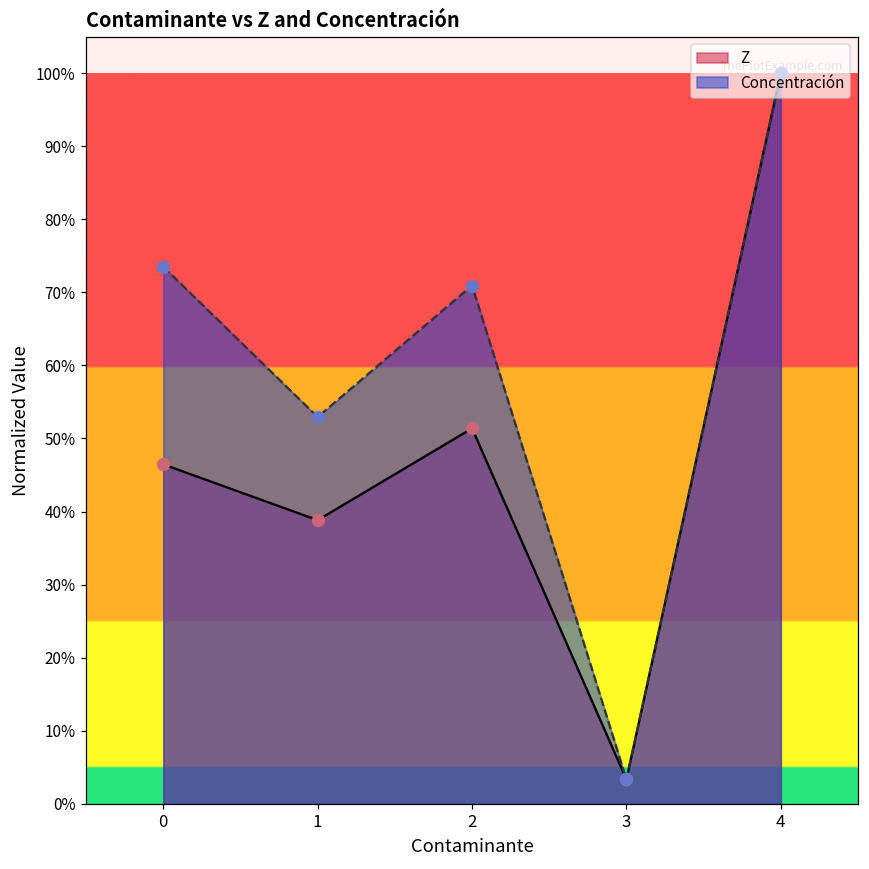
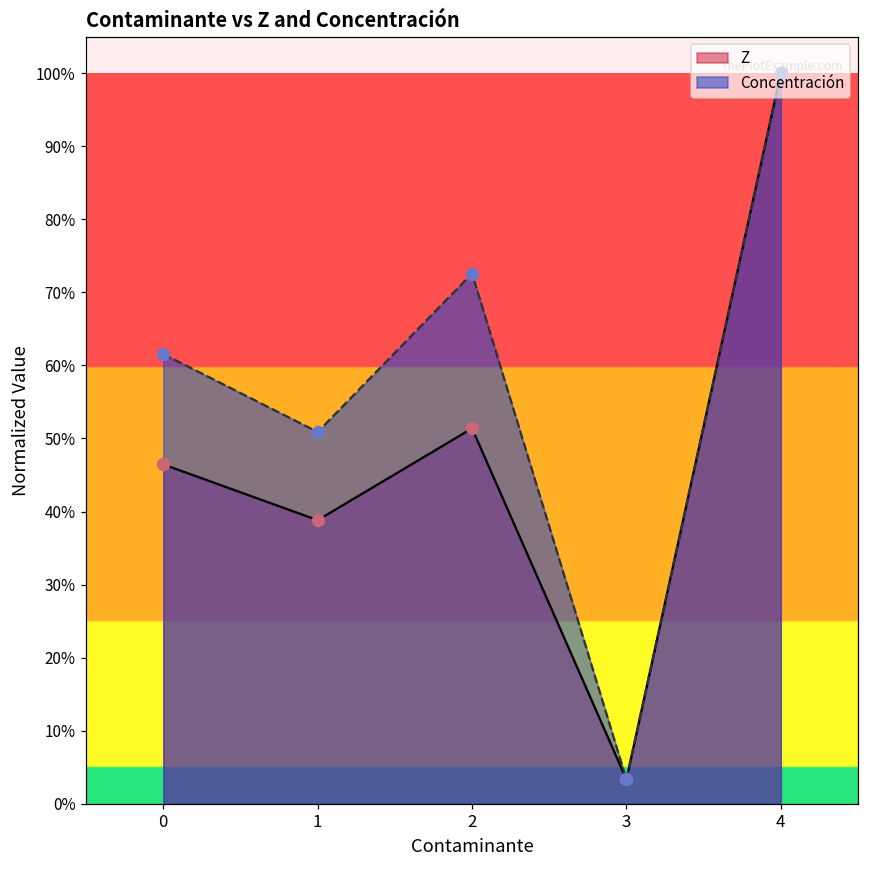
  {
    "Z": {
      "0": "46%",
      "1": "39%",
      "2": "51%"
    },
    "Concentración": {
-     "0": "73%",
-     "1": "53%",
-     "2": "71%"
+     "0": "62%",
+     "1": "51%",
+     "2": "73%"
    }
  }
